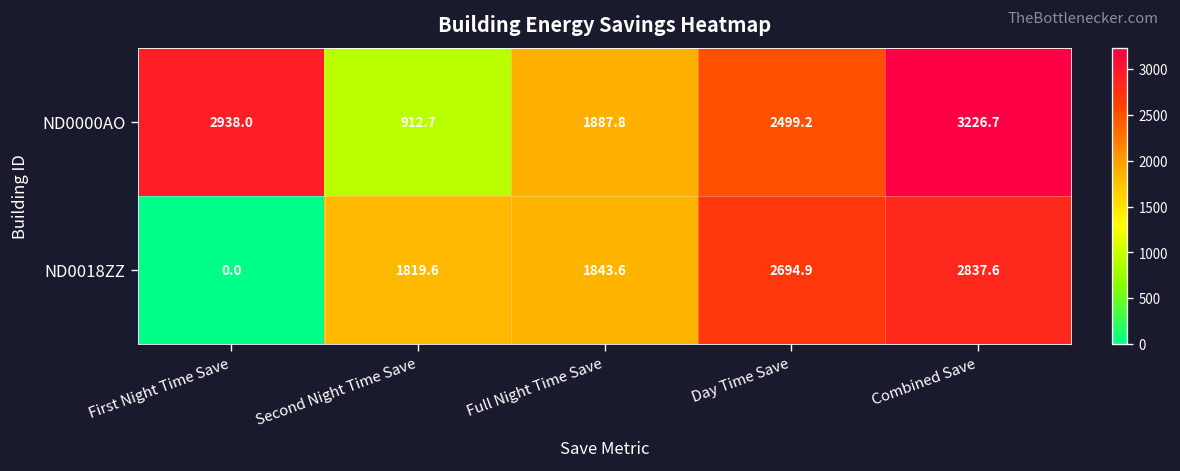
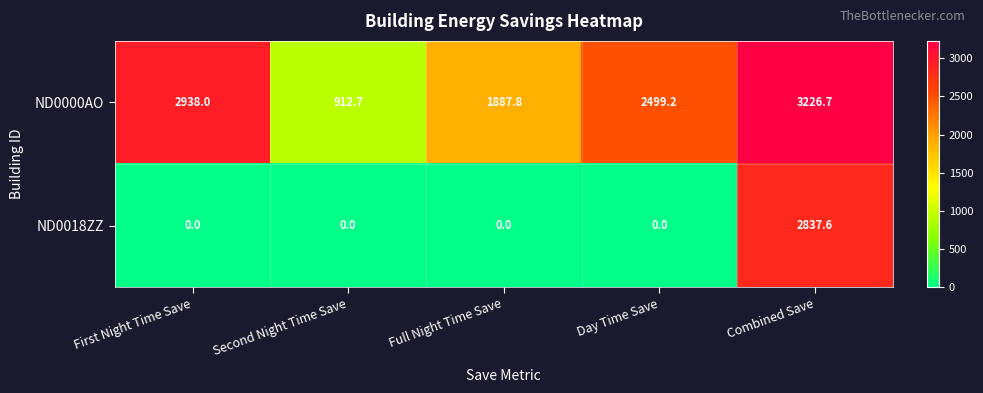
  {
    "ND0000AO": {
      "First Night Time Save": 2938.0,
      "Second Night Time Save": 912.7,
      "Full Night Time Save": 1887.8,
      "Day Time Save": 2499.2,
      "Combined Save": 3226.7
    },
    "ND0018ZZ": {
      "First Night Time Save": 0.0,
-     "Second Night Time Save": 1819.6,
-     "Full Night Time Save": 1843.6,
-     "Day Time Save": 2694.9,
+     "Second Night Time Save": 0.0,
+     "Full Night Time Save": 0.0,
+     "Day Time Save": 0.0,
      "Combined Save": 2837.6
    }
  }
